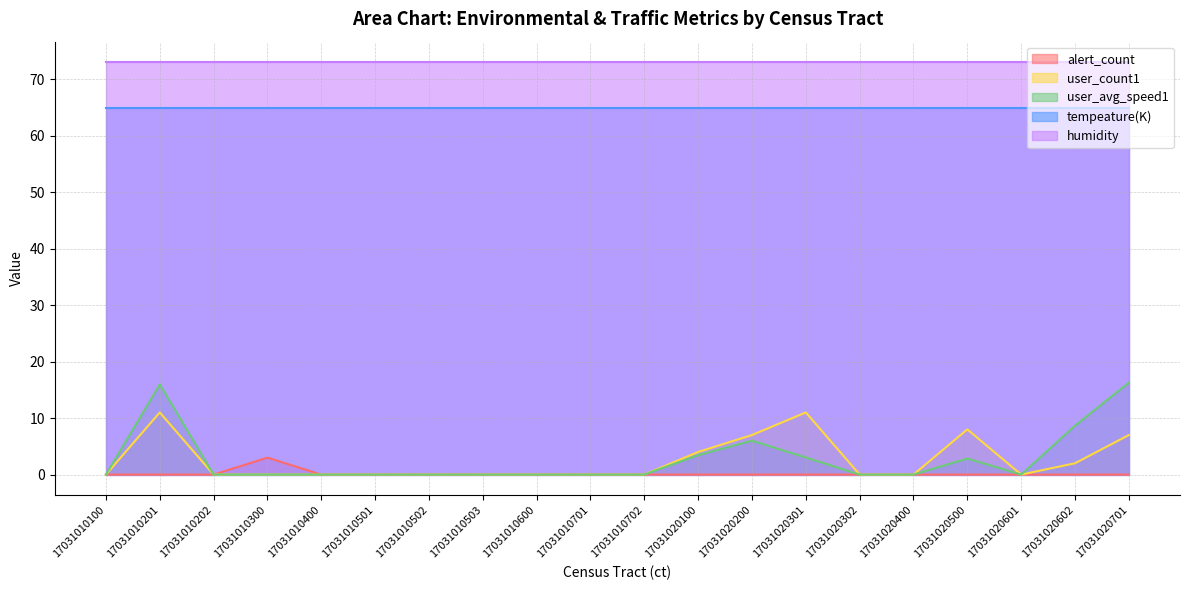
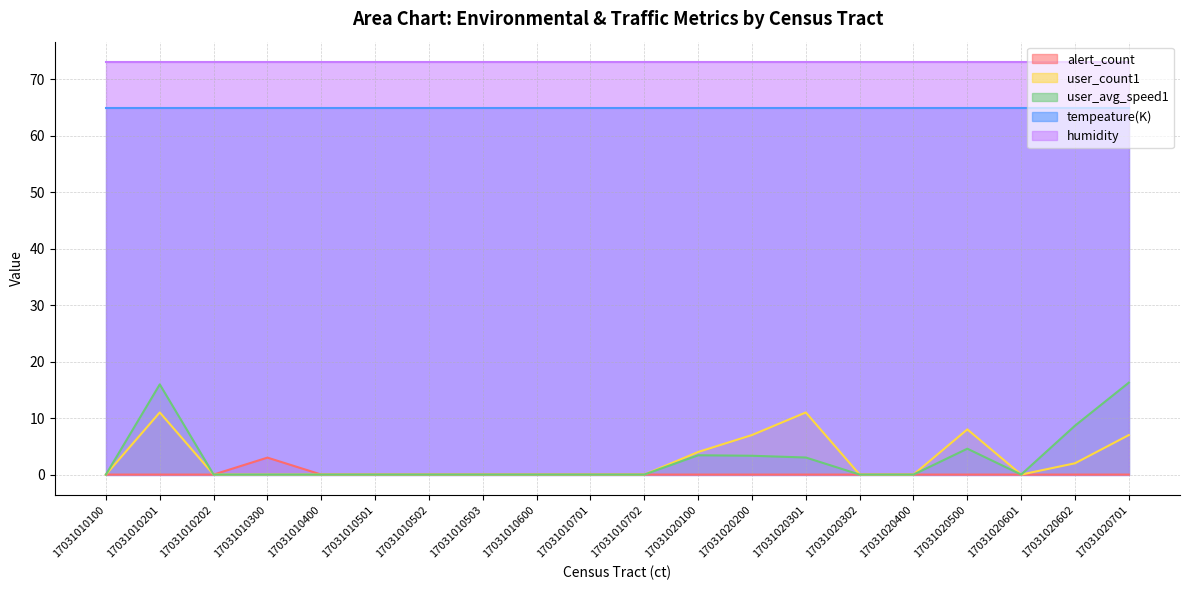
  {
    "alert_count": {
      "17031010201": 0,
      "17031010300": 3,
      "17031020100": 0,
      "17031020200": 0,
      "17031020301": 0,
      "17031020500": 0,
      "17031020602": 0,
      "17031020701": 0
    },
    "user_count1": {
      "17031010201": 11,
      "17031020100": 4,
      "17031020200": 7,
      "17031020301": 11,
      "17031020500": 8,
      "17031020602": 2,
      "17031020701": 7
    },
    "user_avg_speed1": {
      "17031010201": 16,
      "17031020100": 3,
-     "17031020200": 6,
+     "17031020200": 3,
      "17031020301": 3,
-     "17031020500": 3,
+     "17031020500": 5,
      "17031020602": 9,
      "17031020701": 16
    },
    "tempeature(K)": {
      "17031010100": 65,
      "17031010201": 65,
      "17031010202": 65,
      "17031010300": 65,
      "17031010400": 65,
      "17031010501": 65,
      "17031010502": 65,
      "17031010503": 65,
      "17031010600": 65,
      "17031010701": 65,
      "17031010702": 65,
      "17031020100": 65,
      "17031020200": 65,
      "17031020301": 65,
      "17031020302": 65,
      "17031020400": 65,
      "17031020500": 65,
      "17031020601": 65
    },
    "humidity": {
      "17031010100": 73,
      "17031010201": 73,
      "17031010202": 73,
      "17031010300": 73,
      "17031010400": 73,
      "17031010501": 73,
      "17031010502": 73,
      "17031010503": 73,
      "17031010600": 73,
      "17031010701": 73,
      "17031010702": 73,
      "17031020100": 73,
      "17031020200": 73,
      "17031020301": 73,
      "17031020302": 73,
      "17031020400": 73,
      "17031020500": 73,
      "17031020601": 73
    }
  }
